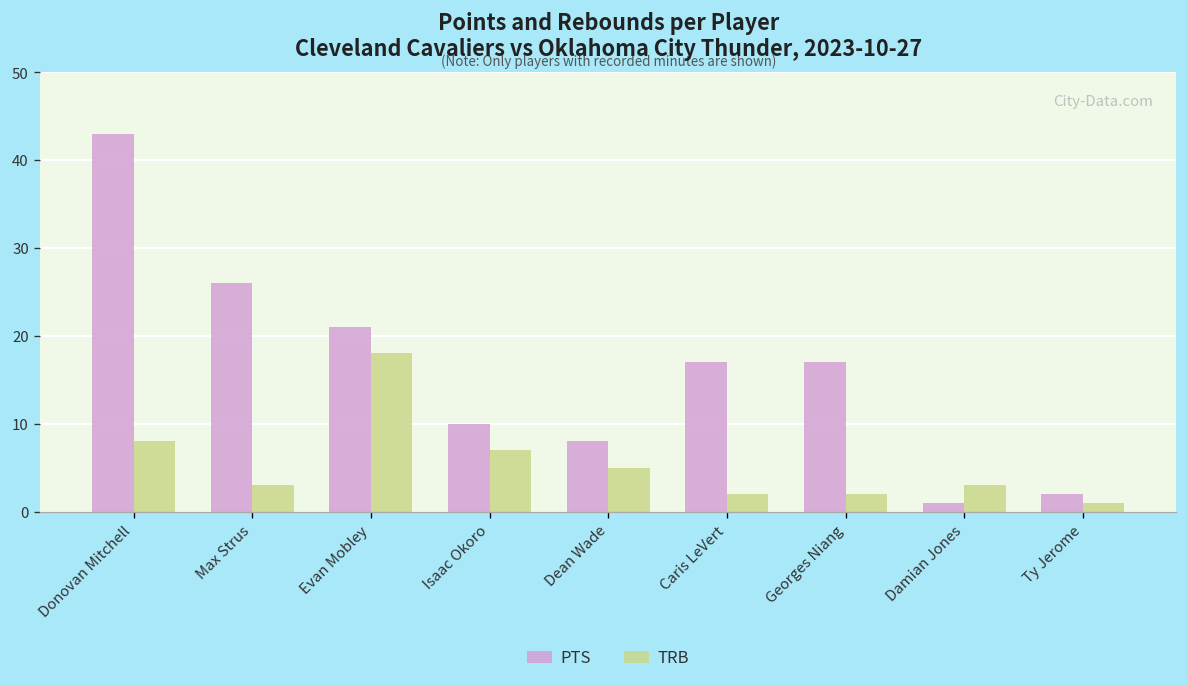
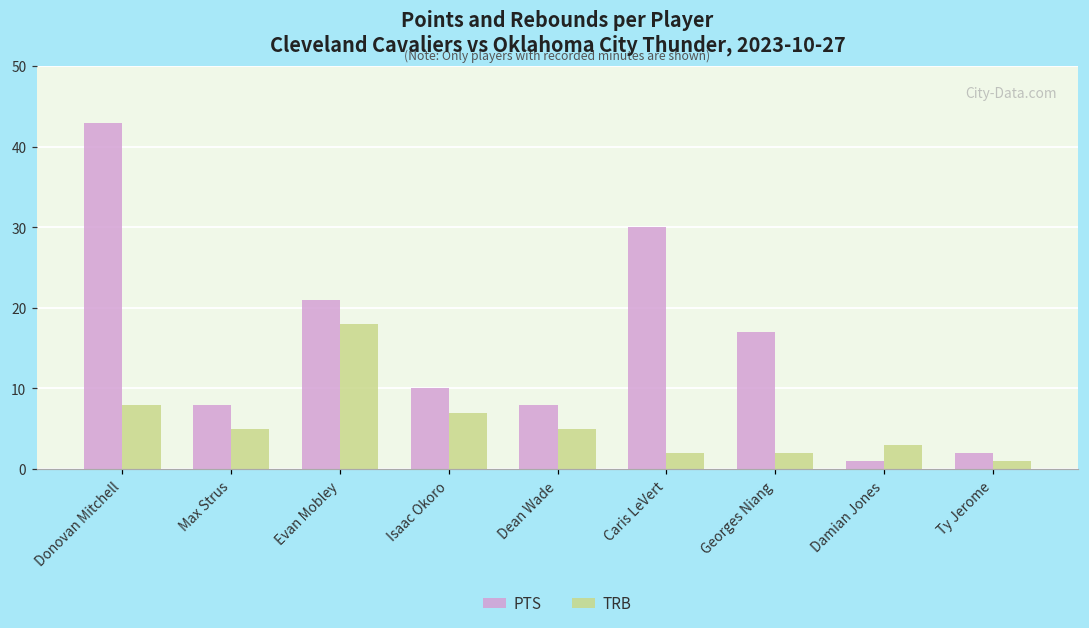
  {
    "PTS": {
      "Donovan Mitchell": 43,
-     "Max Strus": 26,
+     "Max Strus": 8,
      "Evan Mobley": 21,
      "Isaac Okoro": 10,
      "Dean Wade": 8,
-     "Caris LeVert": 17,
+     "Caris LeVert": 30,
      "Georges Niang": 17,
      "Damian Jones": 1,
      "Ty Jerome": 2
    },
    "TRB": {
      "Donovan Mitchell": 8,
-     "Max Strus": 3,
+     "Max Strus": 5,
      "Evan Mobley": 18,
      "Isaac Okoro": 7,
      "Dean Wade": 5,
      "Caris LeVert": 2,
      "Georges Niang": 2,
      "Damian Jones": 3,
      "Ty Jerome": 1
    }
  }
